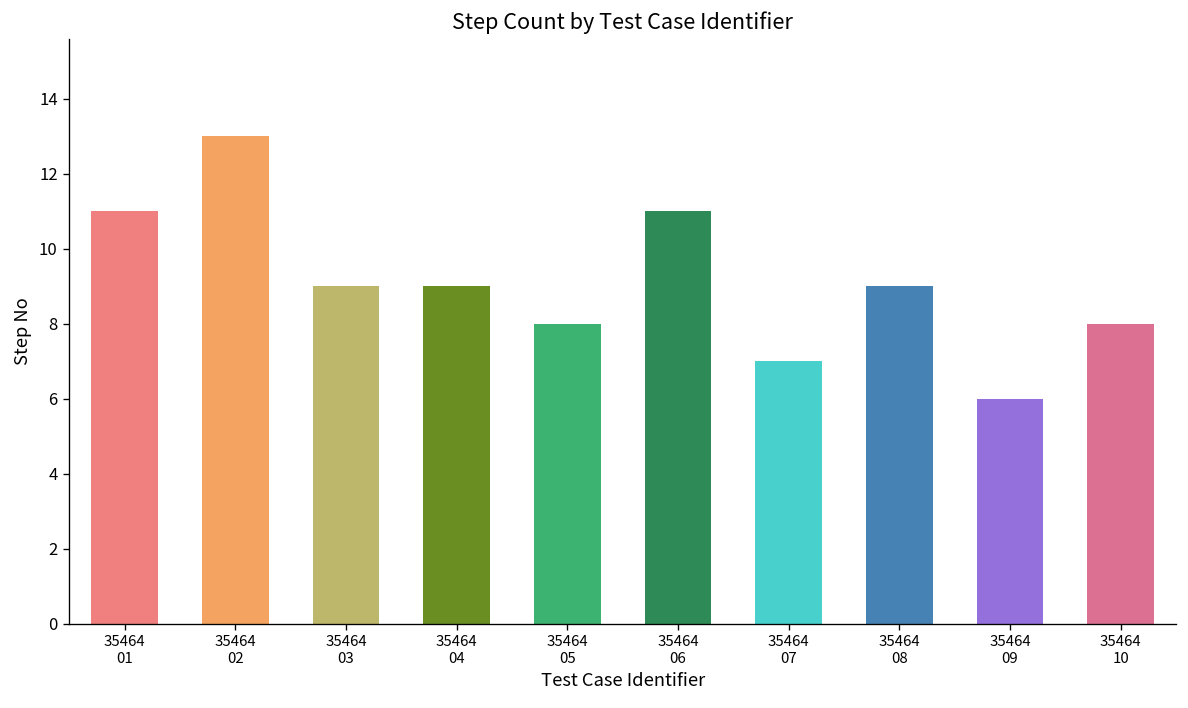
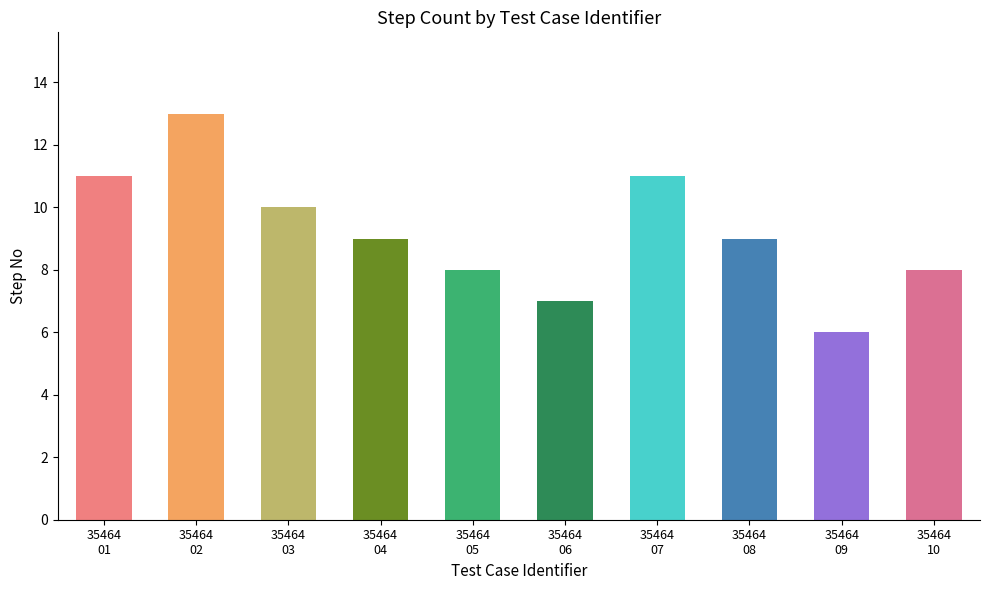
  {
    "35464 01": 11,
    "35464 02": 13,
-   "35464 03": 9,
+   "35464 03": 10,
    "35464 04": 9,
    "35464 05": 8,
-   "35464 06": 11,
-   "35464 07": 7,
+   "35464 06": 7,
+   "35464 07": 11,
    "35464 08": 9,
    "35464 09": 6,
    "35464 10": 8
  }
